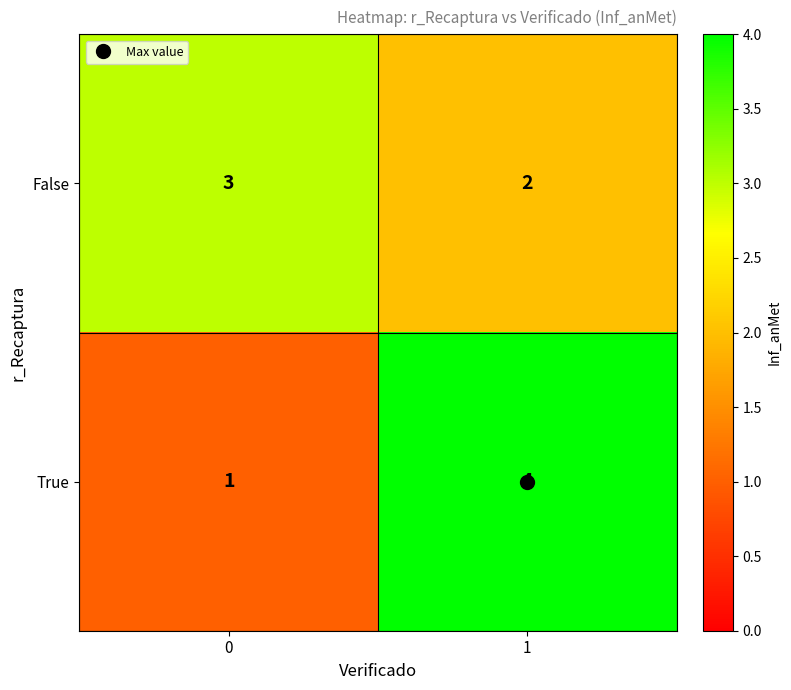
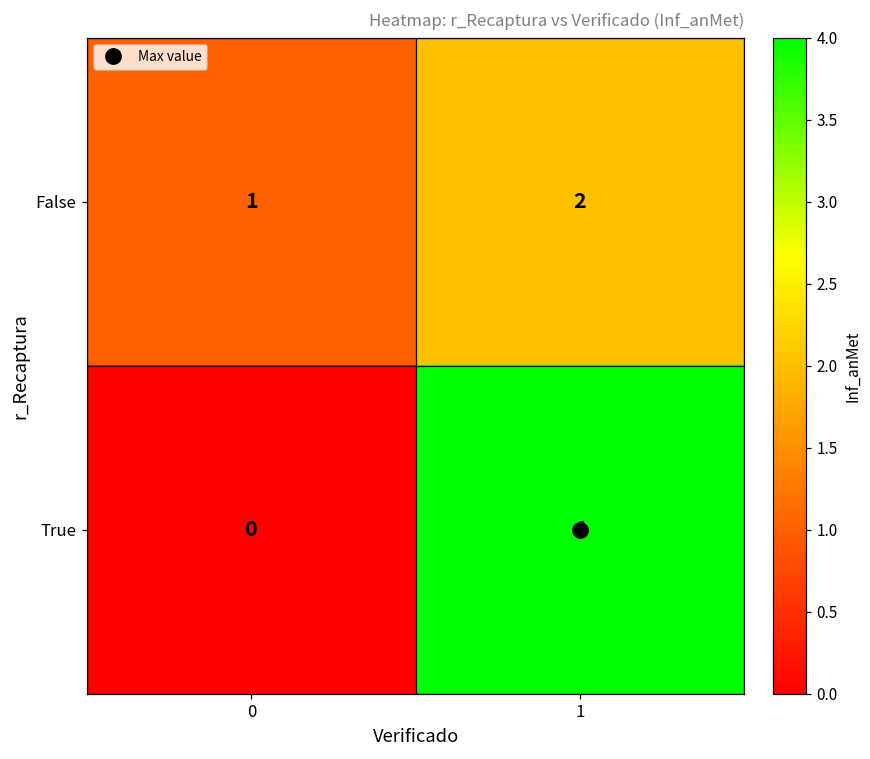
  {
    "False": {
-     "0": 3,
+     "0": 1,
      "1": 2
    },
    "True": {
-     "0": 1
+     "0": 0
    }
  }
